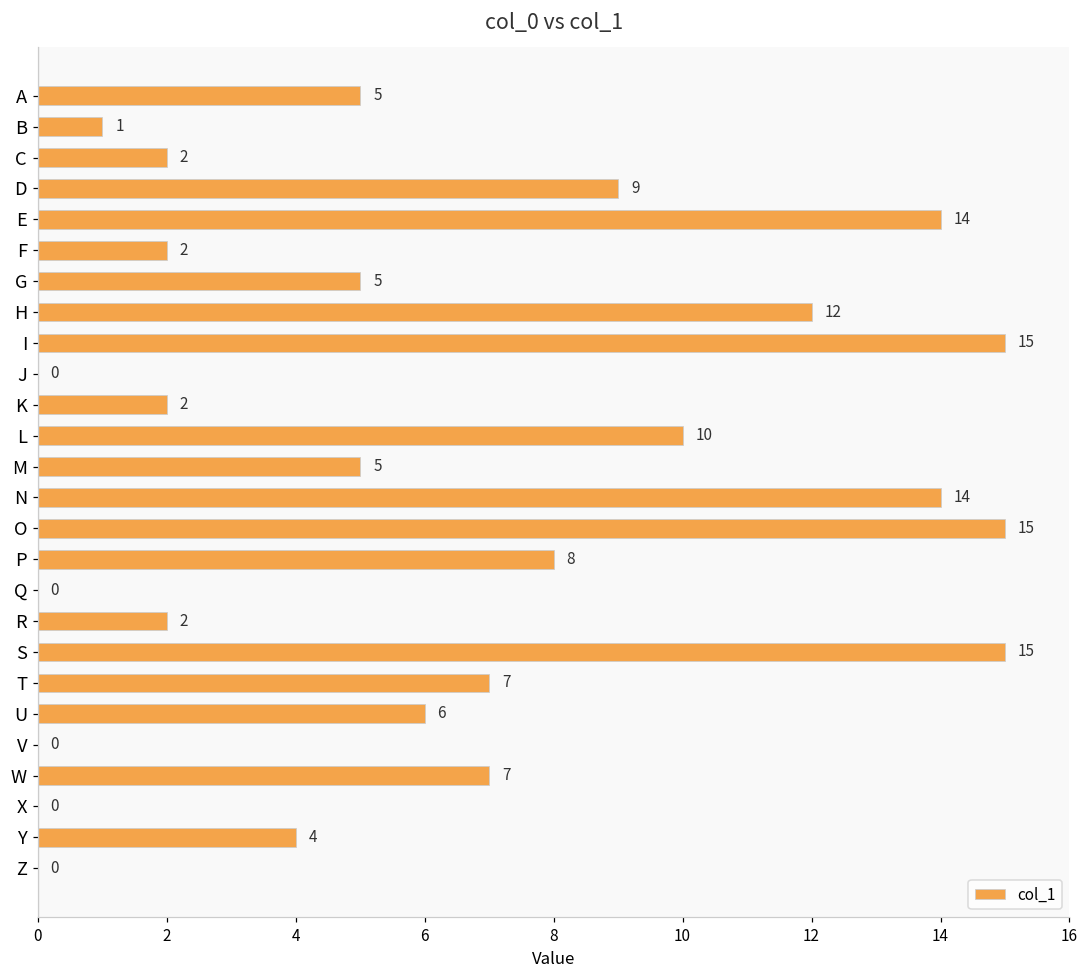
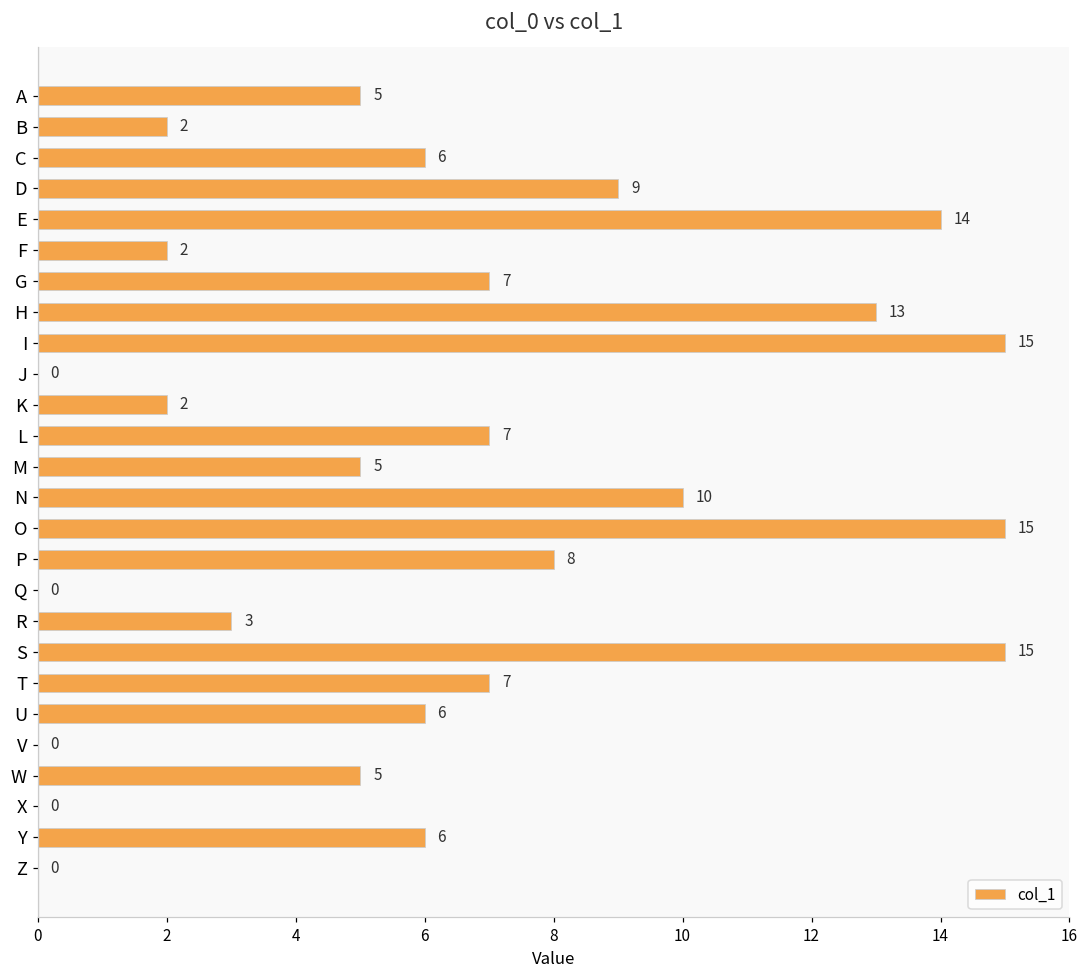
  {
    "A": 5,
-   "B": 1,
-   "C": 2,
+   "B": 2,
+   "C": 6,
    "D": 9,
    "E": 14,
    "F": 2,
-   "G": 5,
-   "H": 12,
+   "G": 7,
+   "H": 13,
    "I": 15,
    "J": 0,
    "K": 2,
-   "L": 10,
+   "L": 7,
    "M": 5,
-   "N": 14,
+   "N": 10,
    "O": 15,
    "P": 8,
    "Q": 0,
-   "R": 2,
+   "R": 3,
    "S": 15,
    "T": 7,
    "U": 6,
    "V": 0,
-   "W": 7,
+   "W": 5,
    "X": 0,
-   "Y": 4,
+   "Y": 6,
    "Z": 0
  }
